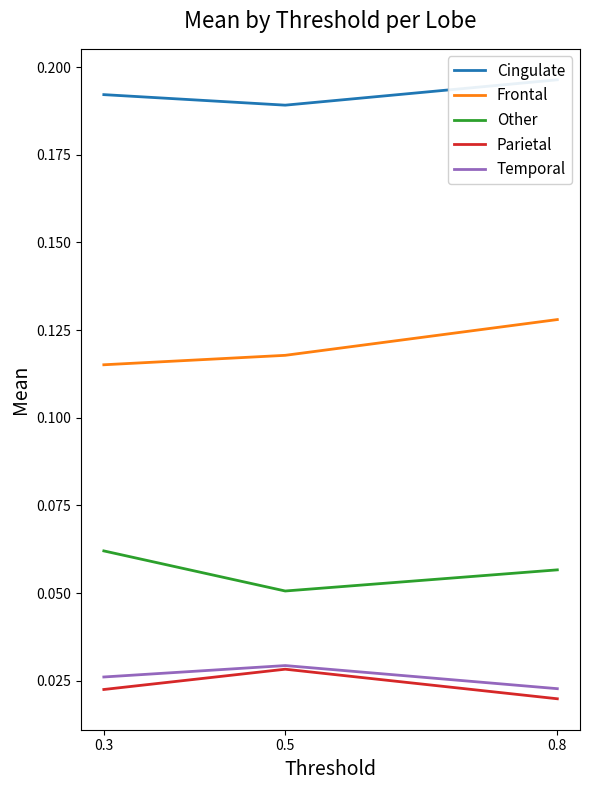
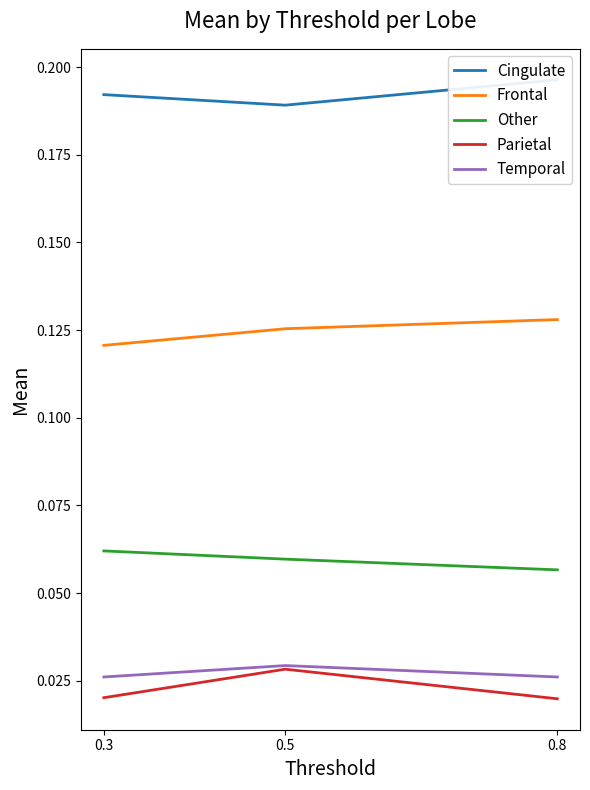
  {
    "Cingulate": {
      "0.3": 0.192,
      "0.5": 0.189
    },
    "Frontal": {
-     "0.3": 0.115,
-     "0.5": 0.118,
+     "0.3": 0.121,
+     "0.5": 0.125,
      "0.8": 0.128
    },
    "Other": {
      "0.3": 0.062,
-     "0.5": 0.051,
+     "0.5": 0.060,
      "0.8": 0.057
    },
    "Parietal": {
-     "0.3": 0.023,
+     "0.3": 0.020,
      "0.5": 0.028,
      "0.8": 0.020
    },
    "Temporal": {
      "0.3": 0.026,
      "0.5": 0.029,
-     "0.8": 0.023
+     "0.8": 0.026
    }
  }
